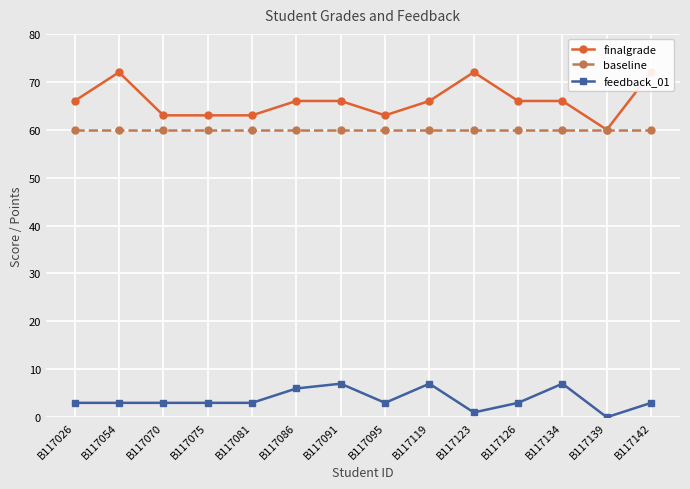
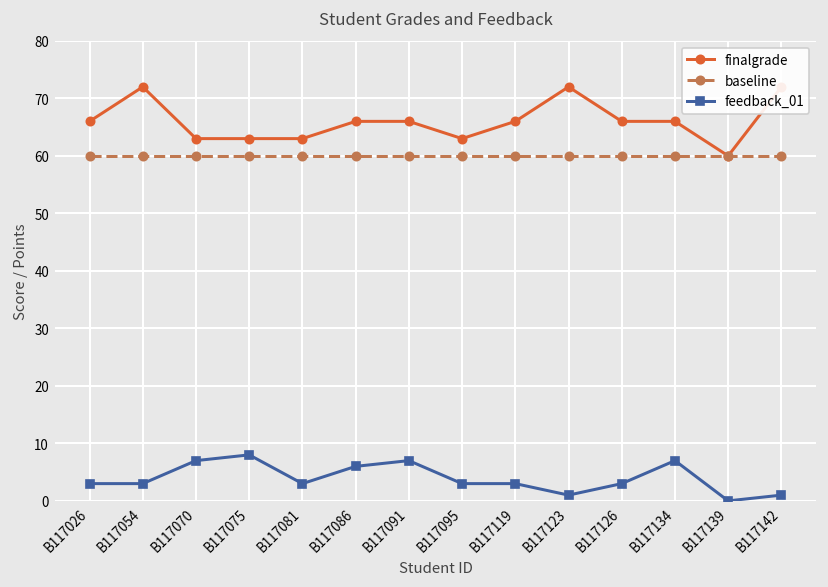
  {
    "feedback_01": {
      "B117026": 3,
      "B117054": 3,
-     "B117070": 3,
-     "B117075": 3,
+     "B117070": 7,
+     "B117075": 8,
      "B117081": 3,
      "B117086": 6,
      "B117091": 7,
      "B117095": 3,
-     "B117119": 7,
+     "B117119": 3,
      "B117123": 1,
      "B117126": 3,
      "B117134": 7,
      "B117139": 0,
-     "B117142": 3
+     "B117142": 1
    }
  }
